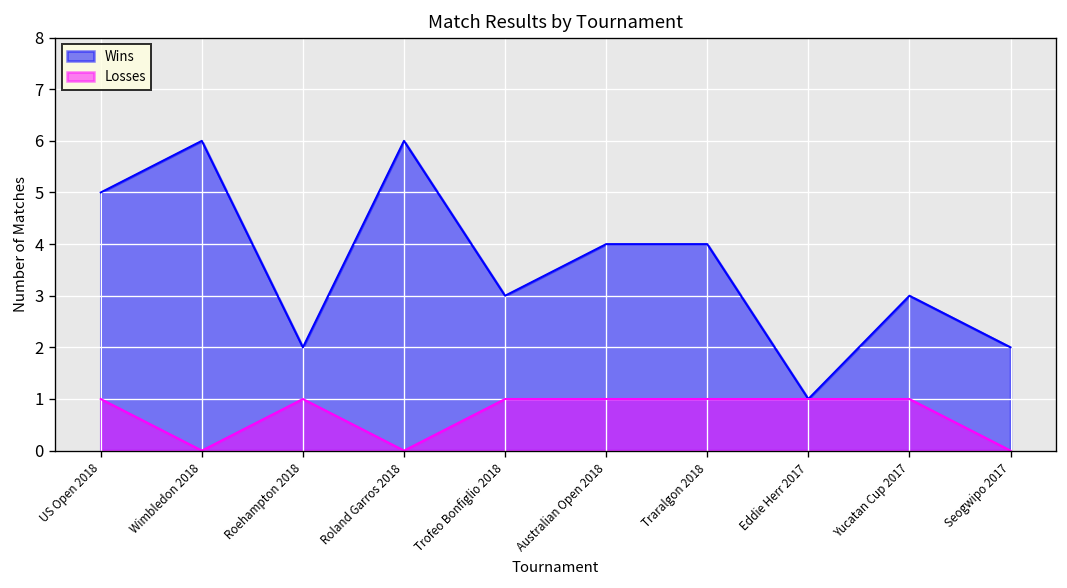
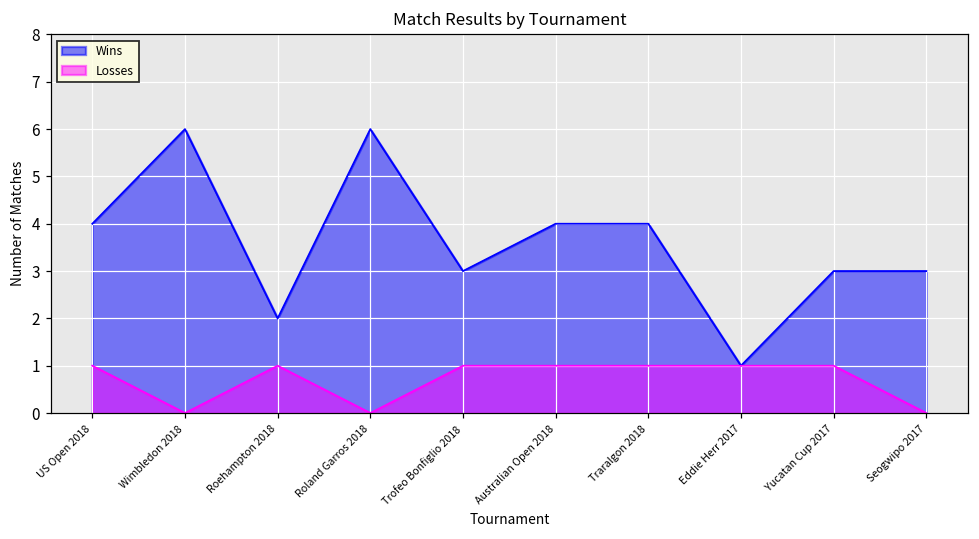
  {
    "Wins": {
-     "US Open 2018": 5,
+     "US Open 2018": 4,
      "Wimbledon 2018": 6,
      "Roehampton 2018": 2,
      "Roland Garros 2018": 6,
      "Trofeo Bonfiglio 2018": 3,
      "Australian Open 2018": 4,
      "Traralgon 2018": 4,
      "Yucatan Cup 2017": 3,
-     "Seogwipo 2017": 2
+     "Seogwipo 2017": 3
    },
    "Losses": {
      "US Open 2018": 1,
      "Wimbledon 2018": 0,
      "Roehampton 2018": 1,
      "Roland Garros 2018": 0,
      "Trofeo Bonfiglio 2018": 1,
      "Australian Open 2018": 1,
      "Traralgon 2018": 1,
      "Yucatan Cup 2017": 1,
      "Seogwipo 2017": 0
    }
  }
